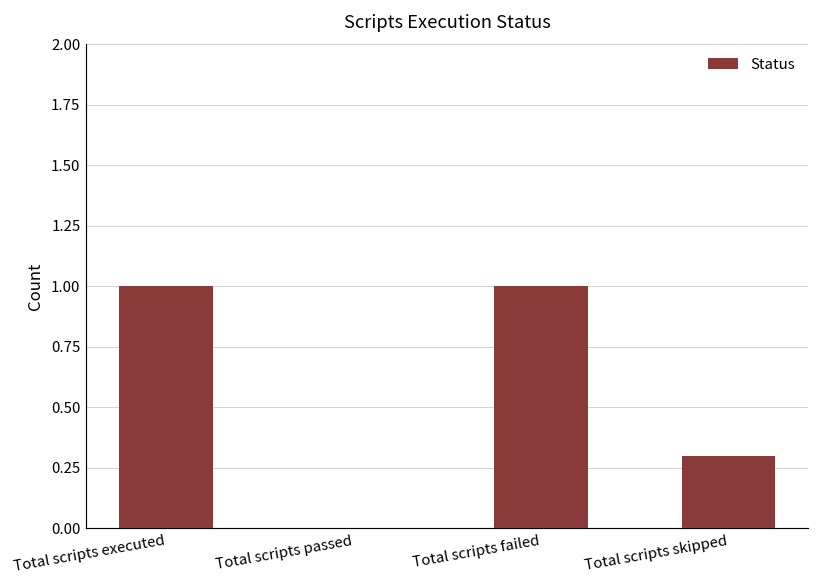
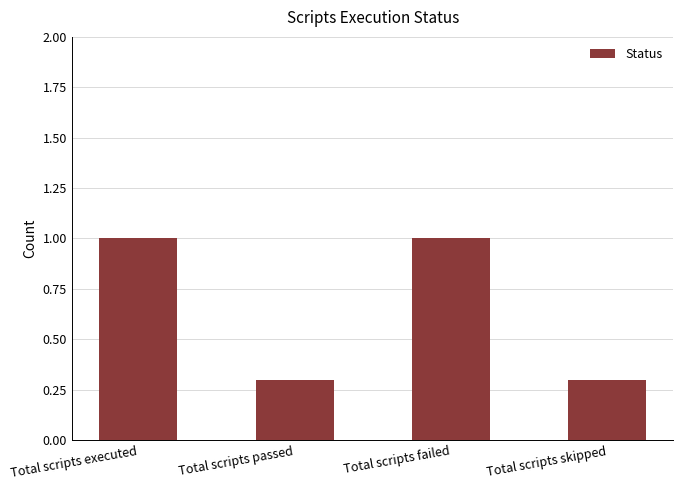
  {
    "Total scripts executed": 1.0,
-   "Total scripts passed": 0.0,
+   "Total scripts passed": 0.3,
    "Total scripts failed": 1.0,
    "Total scripts skipped": 0.3
  }
